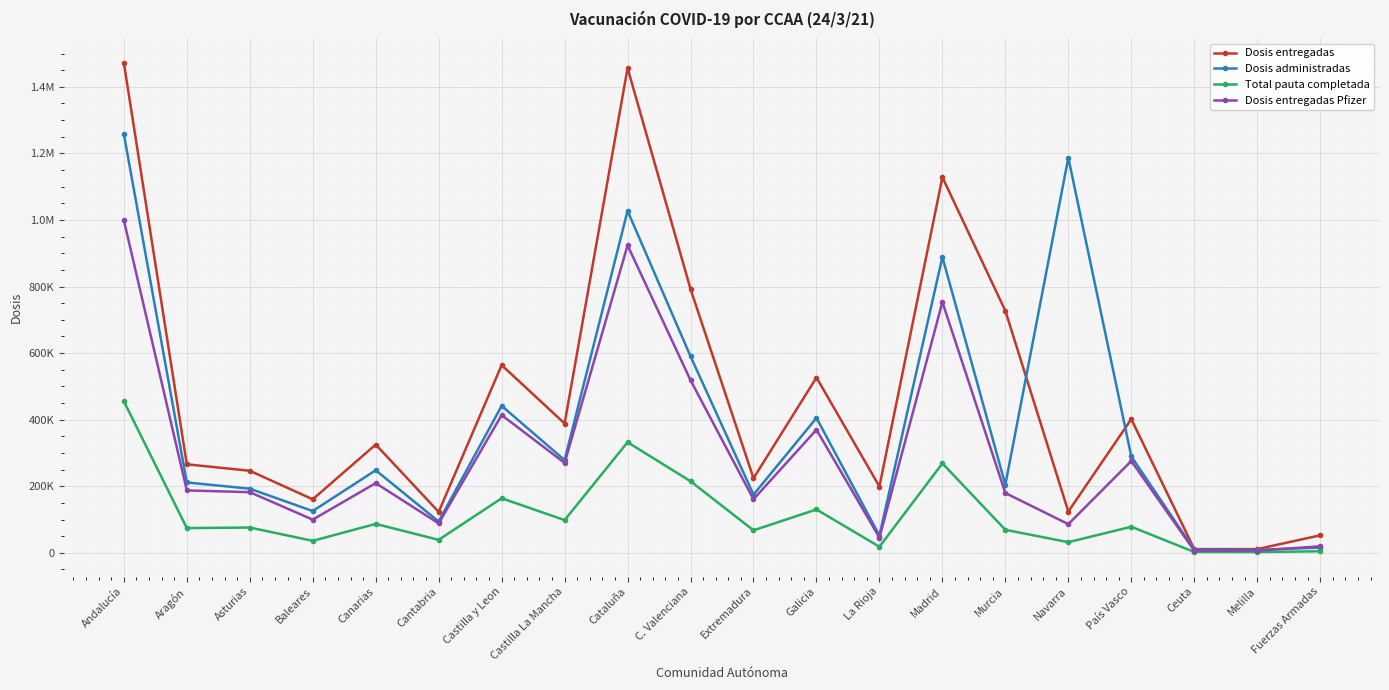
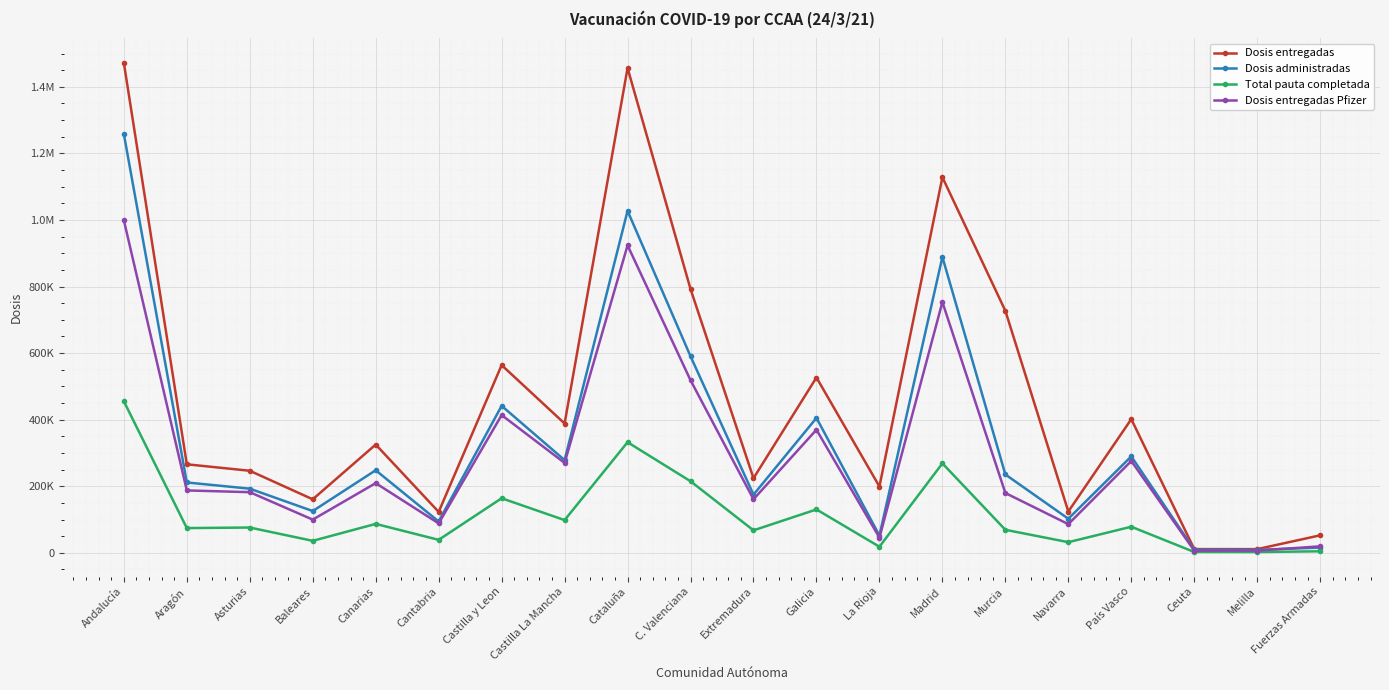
  {
    "Dosis entregadas": {
      "Andalucía": 1470000,
      "Aragón": 270000,
      "Asturias": 250000,
      "Baleares": 160000,
      "Canarias": 330000,
      "Cantabria": 120000,
      "Castilla y Leon": 560000,
      "Castilla La Mancha": 390000,
      "Cataluña": 1460000,
      "C. Valenciana": 790000,
      "Extremadura": 220000,
      "Galicia": 530000,
      "La Rioja": 200000,
      "Madrid": 1130000,
      "Murcia": 730000,
      "Navarra": 120000,
      "País Vasco": 400000,
      "Fuerzas Armadas": 50000
    },
    "Dosis administradas": {
      "Andalucía": 1260000,
      "Aragón": 210000,
      "Asturias": 190000,
      "Baleares": 130000,
      "Canarias": 250000,
      "Castilla y Leon": 440000,
      "Castilla La Mancha": 280000,
      "Cataluña": 1030000,
      "C. Valenciana": 590000,
      "Extremadura": 170000,
      "Galicia": 410000,
      "Madrid": 890000,
-     "Murcia": 200000,
-     "Navarra": 1190000,
+     "Murcia": 240000,
+     "Navarra": 100000,
      "País Vasco": 290000
    },
    "Total pauta completada": {
      "Andalucía": 460000,
      "Aragón": 70000,
      "Asturias": 80000,
      "Baleares": 40000,
      "Canarias": 90000,
      "Cantabria": 40000,
      "Castilla y Leon": 160000,
      "Castilla La Mancha": 100000,
      "Cataluña": 330000,
      "C. Valenciana": 220000,
      "Extremadura": 70000,
      "Galicia": 130000,
      "La Rioja": 20000,
      "Madrid": 270000,
      "Murcia": 70000,
      "Navarra": 30000,
      "País Vasco": 80000,
      "Fuerzas Armadas": 0
    },
    "Dosis entregadas Pfizer": {
      "Andalucía": 1000000,
      "Aragón": 190000,
      "Asturias": 180000,
      "Baleares": 100000,
      "Canarias": 210000,
      "Castilla y Leon": 410000,
      "Castilla La Mancha": 270000,
      "Cataluña": 920000,
      "C. Valenciana": 520000,
      "Extremadura": 160000,
      "Galicia": 370000,
      "Madrid": 750000,
      "Murcia": 180000,
      "Navarra": 90000,
      "País Vasco": 280000
    }
  }
